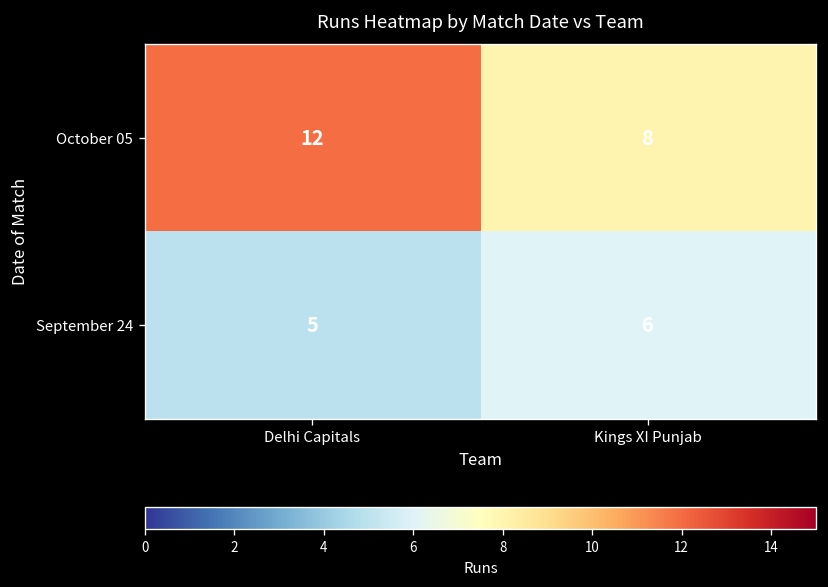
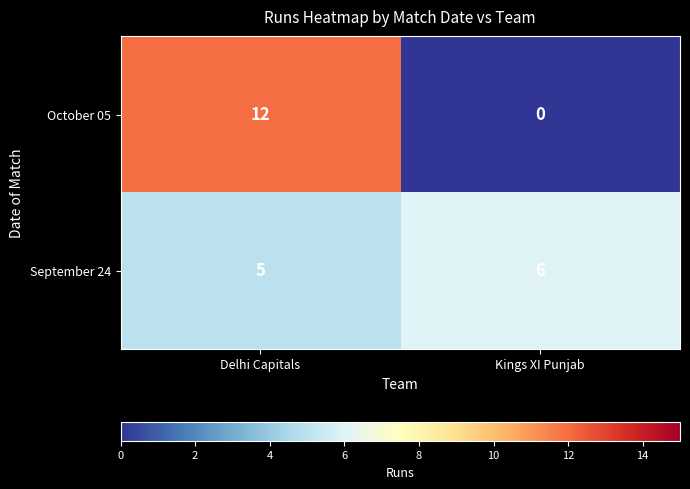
  {
    "October 05": {
      "Delhi Capitals": 12,
-     "Kings XI Punjab": 8
+     "Kings XI Punjab": 0
    },
    "September 24": {
      "Delhi Capitals": 5
    }
  }
